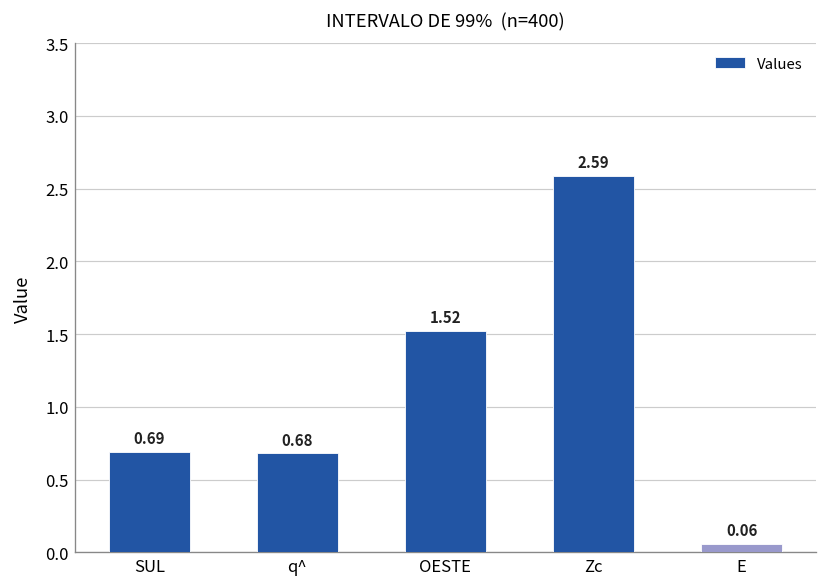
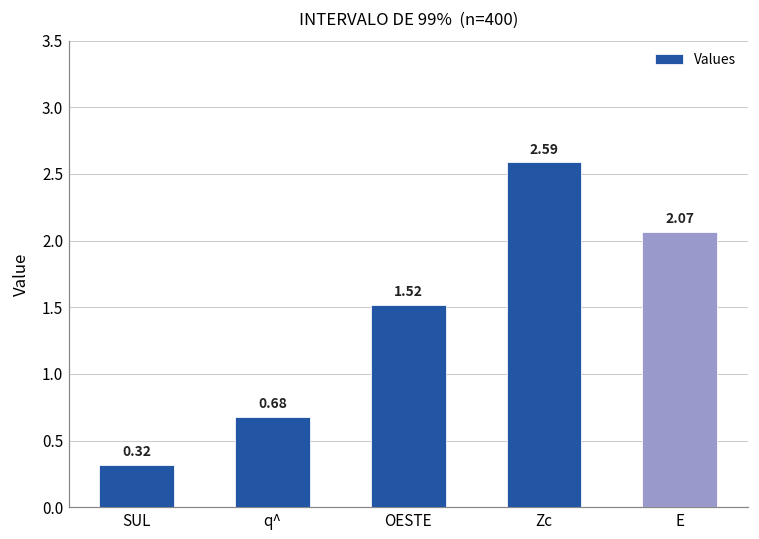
  {
-   "SUL": 0.69,
+   "SUL": 0.32,
    "q^": 0.68,
    "OESTE": 1.52,
    "Zc": 2.59,
-   "E": 0.06
+   "E": 2.07
  }
